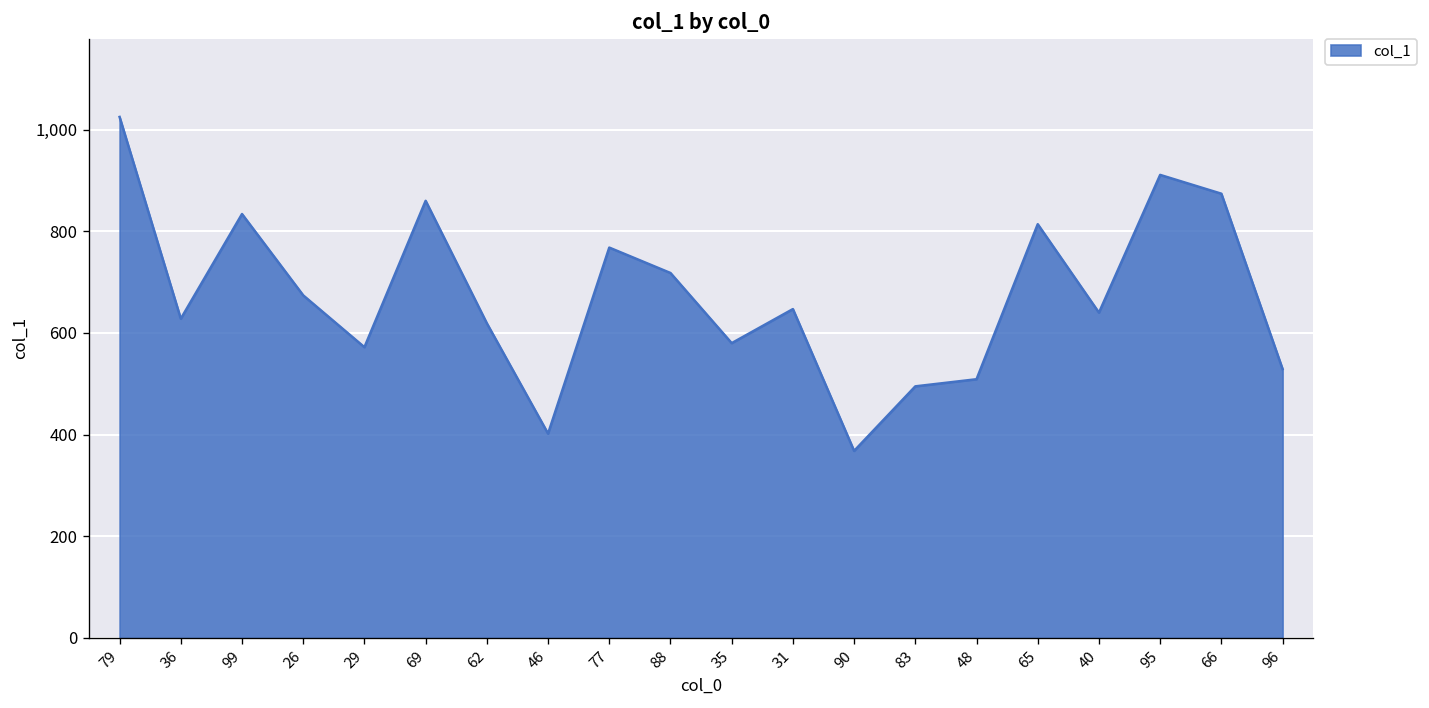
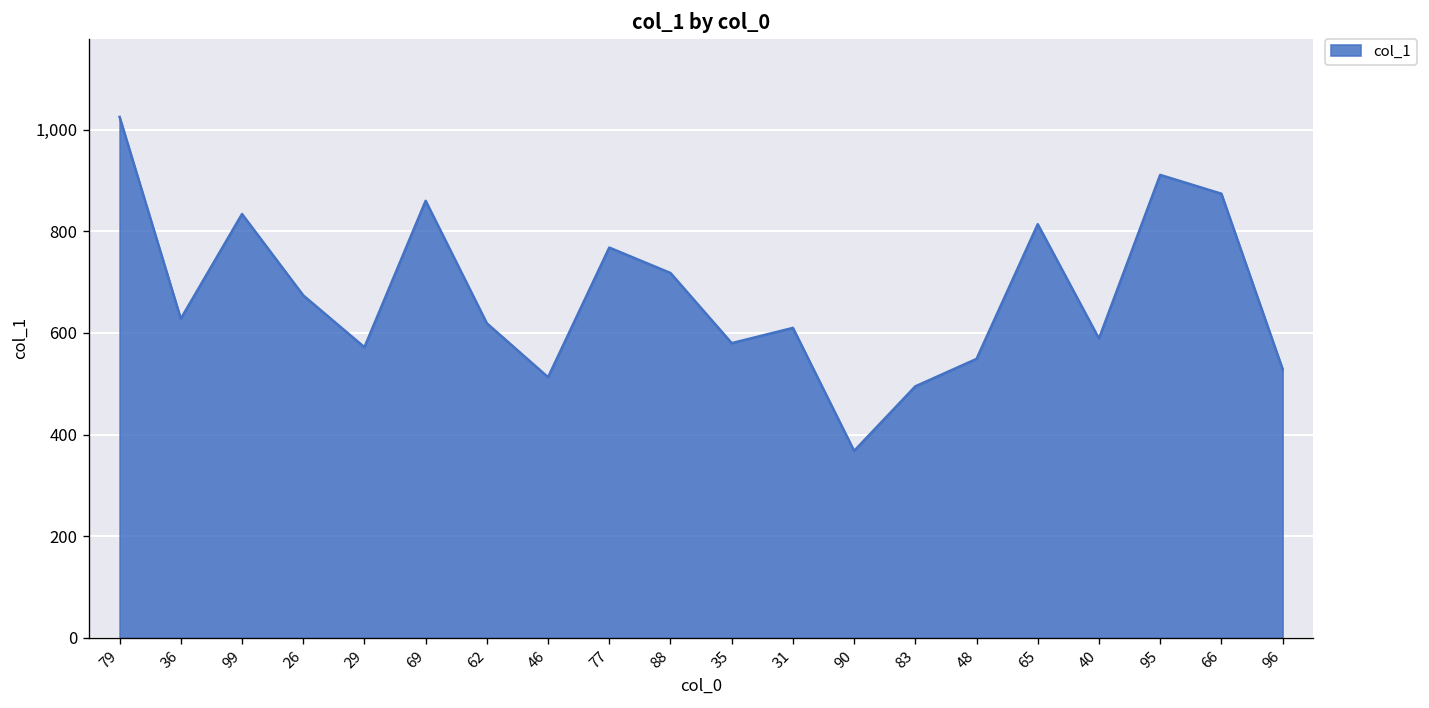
  {
    "79": "1,030",
    "36": "630",
    "99": "830",
    "26": "670",
    "29": "570",
    "69": "860",
    "62": "620",
-   "46": "400",
+   "46": "510",
    "77": "770",
    "88": "720",
    "35": "580",
-   "31": "650",
+   "31": "610",
    "90": "370",
    "83": "500",
-   "48": "510",
+   "48": "550",
    "65": "810",
-   "40": "640",
+   "40": "590",
    "95": "910",
    "66": "870",
    "96": "530"
  }
